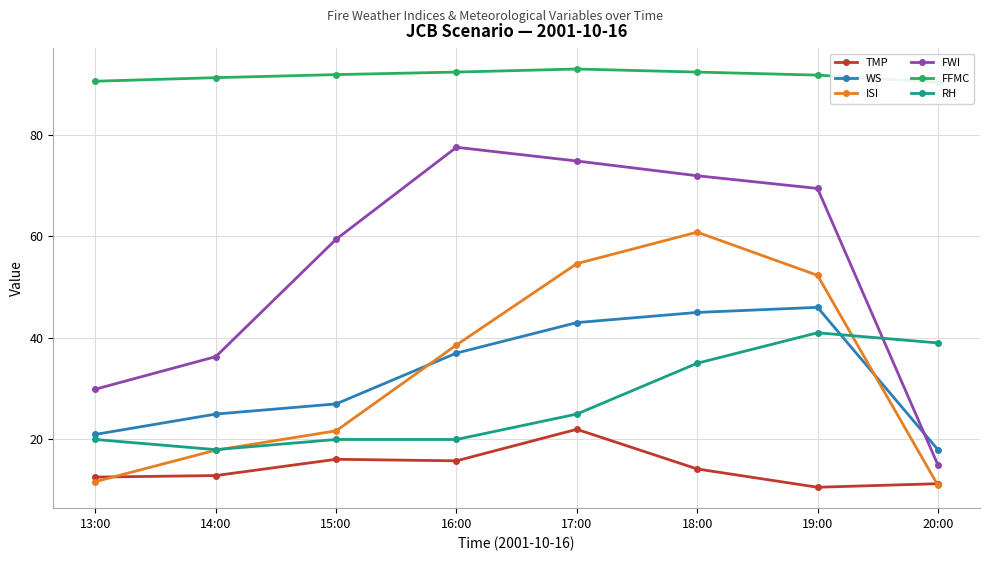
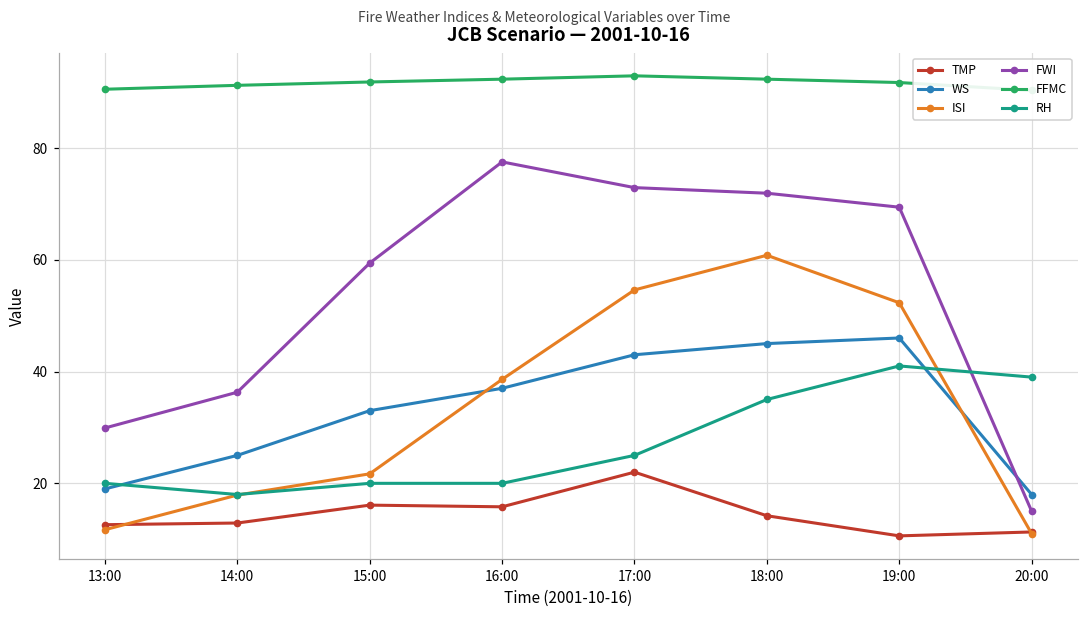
  {
    "TMP": {
      "13:00": 13,
      "14:00": 13,
      "15:00": 16,
      "16:00": 16,
      "17:00": 22,
      "18:00": 14,
      "19:00": 11
    },
    "WS": {
-     "13:00": 21,
+     "13:00": 19,
      "14:00": 25,
-     "15:00": 27,
+     "15:00": 33,
      "16:00": 37,
      "17:00": 43,
      "18:00": 45,
      "19:00": 46,
      "20:00": 18
    },
    "ISI": {
      "13:00": 12,
      "15:00": 22,
      "16:00": 39,
      "17:00": 55,
      "18:00": 61,
      "19:00": 52
    },
    "FWI": {
      "13:00": 30,
      "14:00": 36,
      "15:00": 59,
      "16:00": 78,
-     "17:00": 75,
+     "17:00": 73,
      "18:00": 72,
      "19:00": 69,
      "20:00": 15
    }
  }
